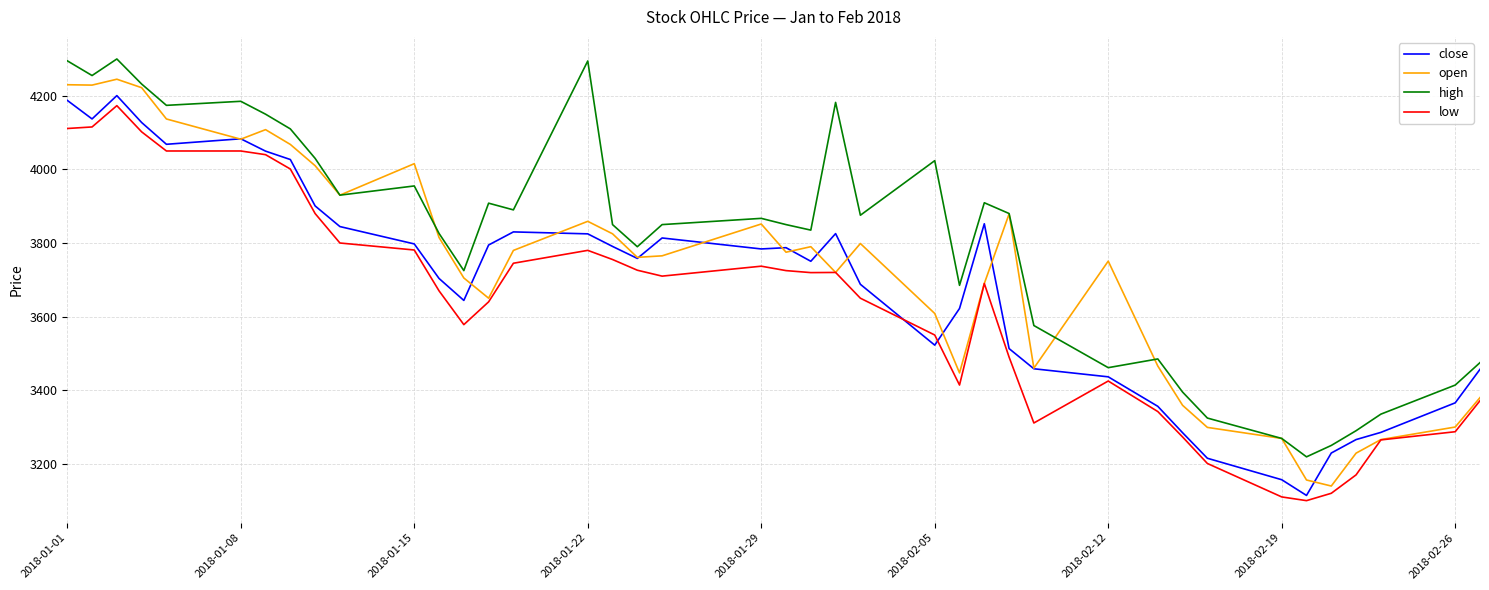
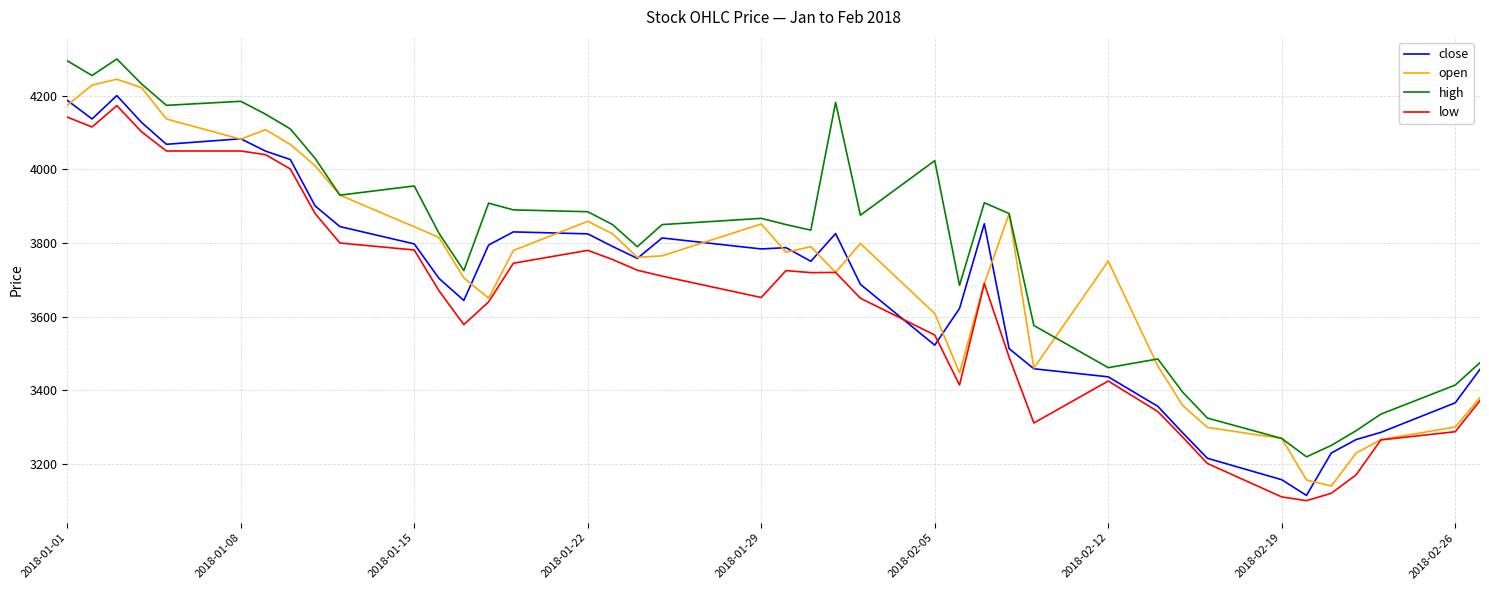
  {
    "close": {
      "2018-01-01": 4190,
      "2018-01-15": 3800,
      "2018-01-22": 3820,
      "2018-01-29": 3780,
      "2018-02-05": 3520,
      "2018-02-12": 3440,
      "2018-02-19": 3160,
      "2018-02-26": 3370
    },
    "open": {
-     "2018-01-01": 4230,
-     "2018-01-15": 4020,
+     "2018-01-01": 4170,
+     "2018-01-15": 3840,
      "2018-01-22": 3860,
      "2018-01-29": 3850,
      "2018-02-05": 3610,
      "2018-02-12": 3750,
      "2018-02-26": 3300
    },
    "high": {
      "2018-01-01": 4300,
      "2018-01-08": 4190,
      "2018-01-15": 3960,
-     "2018-01-22": 4290,
+     "2018-01-22": 3890,
      "2018-01-29": 3870,
      "2018-02-05": 4020,
      "2018-02-12": 3460,
      "2018-02-26": 3410
    },
    "low": {
-     "2018-01-01": 4110,
+     "2018-01-01": 4140,
      "2018-01-08": 4050,
      "2018-01-15": 3780,
      "2018-01-22": 3780,
-     "2018-01-29": 3740,
+     "2018-01-29": 3650,
      "2018-02-05": 3550,
      "2018-02-12": 3430,
      "2018-02-19": 3110,
      "2018-02-26": 3290
    }
  }
